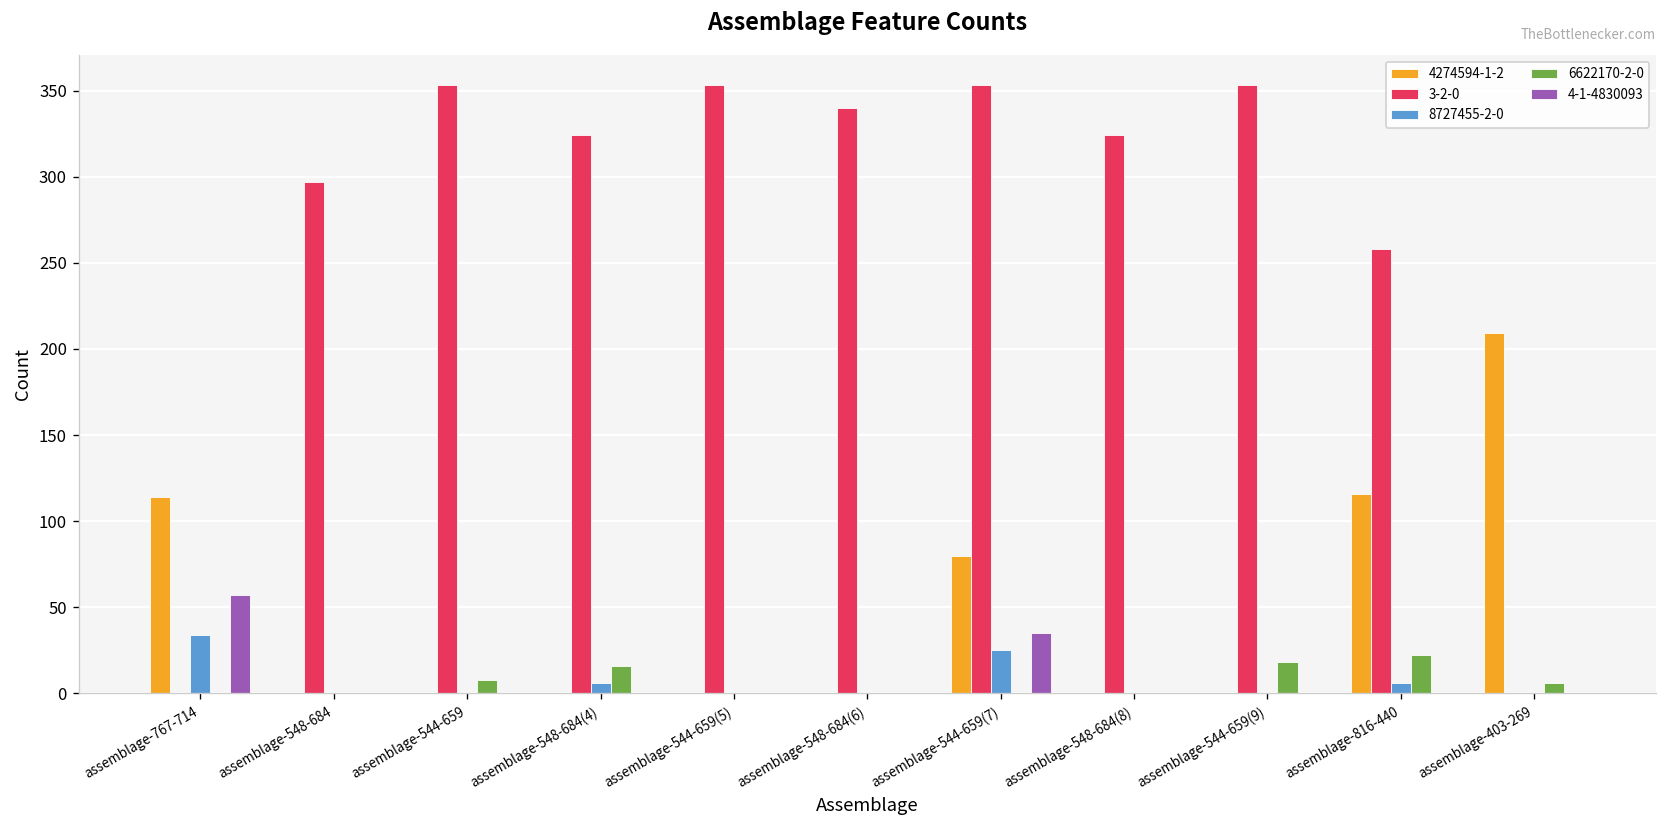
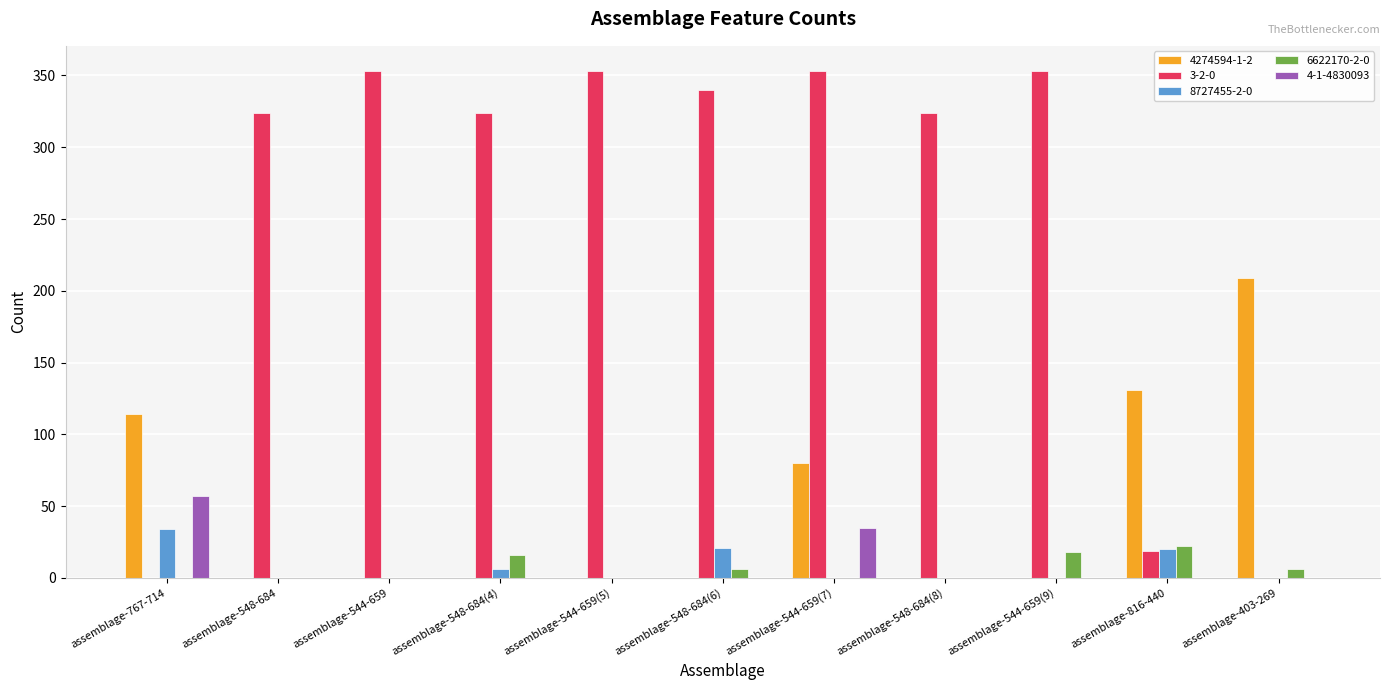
  {
    "4274594-1-2": {
      "assemblage-767-714": 114,
      "assemblage-548-684": 0,
      "assemblage-544-659": 0,
      "assemblage-548-684(4)": 0,
      "assemblage-544-659(5)": 0,
      "assemblage-548-684(6)": 0,
      "assemblage-544-659(7)": 80,
      "assemblage-548-684(8)": 0,
      "assemblage-544-659(9)": 0,
-     "assemblage-816-440": 116,
+     "assemblage-816-440": 131,
      "assemblage-403-269": 209
    },
    "3-2-0": {
      "assemblage-767-714": 0,
-     "assemblage-548-684": 297,
+     "assemblage-548-684": 324,
      "assemblage-544-659": 353,
      "assemblage-548-684(4)": 324,
      "assemblage-544-659(5)": 353,
      "assemblage-548-684(6)": 340,
      "assemblage-544-659(7)": 353,
      "assemblage-548-684(8)": 324,
      "assemblage-544-659(9)": 353,
-     "assemblage-816-440": 258,
+     "assemblage-816-440": 19,
      "assemblage-403-269": 0
    },
    "8727455-2-0": {
      "assemblage-767-714": 34,
      "assemblage-548-684": 0,
      "assemblage-544-659": 0,
      "assemblage-548-684(4)": 6,
      "assemblage-544-659(5)": 0,
-     "assemblage-548-684(6)": 0,
-     "assemblage-544-659(7)": 25,
+     "assemblage-548-684(6)": 21,
+     "assemblage-544-659(7)": 0,
      "assemblage-548-684(8)": 0,
      "assemblage-544-659(9)": 0,
-     "assemblage-816-440": 6,
+     "assemblage-816-440": 20,
      "assemblage-403-269": 0
    },
    "6622170-2-0": {
      "assemblage-767-714": 0,
      "assemblage-548-684": 0,
-     "assemblage-544-659": 8,
+     "assemblage-544-659": 0,
      "assemblage-548-684(4)": 16,
      "assemblage-544-659(5)": 0,
-     "assemblage-548-684(6)": 0,
+     "assemblage-548-684(6)": 6,
      "assemblage-544-659(7)": 0,
      "assemblage-548-684(8)": 0,
      "assemblage-544-659(9)": 18,
      "assemblage-816-440": 22,
      "assemblage-403-269": 6
    },
    "4-1-4830093": {
      "assemblage-767-714": 57,
      "assemblage-548-684": 0,
      "assemblage-544-659": 0,
      "assemblage-548-684(4)": 0,
      "assemblage-544-659(5)": 0,
      "assemblage-548-684(6)": 0,
      "assemblage-544-659(7)": 35,
      "assemblage-548-684(8)": 0,
      "assemblage-544-659(9)": 0,
      "assemblage-816-440": 0,
      "assemblage-403-269": 0
    }
  }
